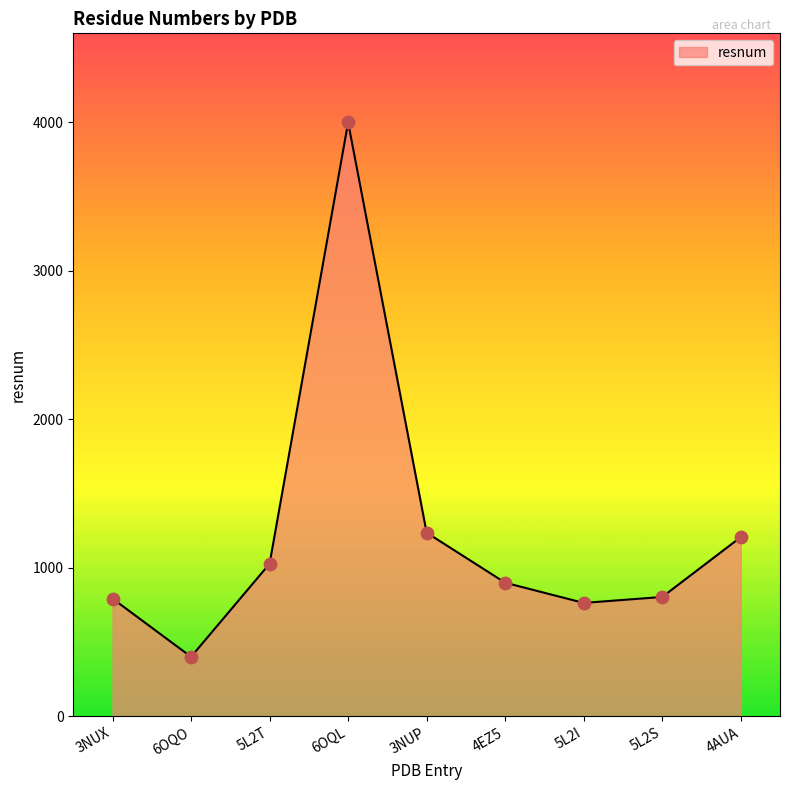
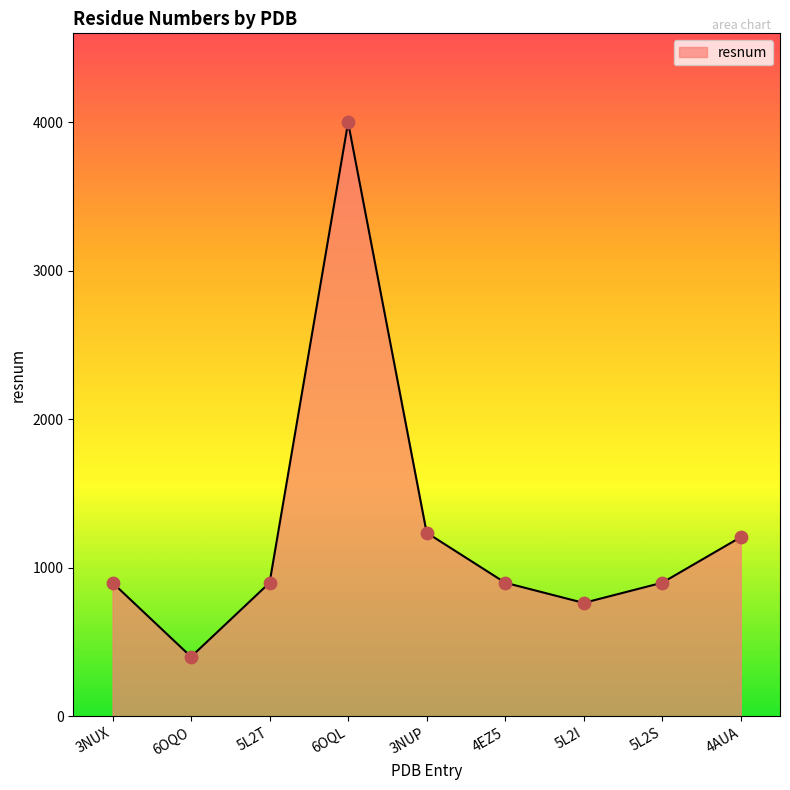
  {
-   "3NUX": 790,
+   "3NUX": 900,
    "6OQO": 400,
-   "5L2T": 1030,
+   "5L2T": 900,
    "6OQL": 4000,
    "3NUP": 1240,
    "4EZ5": 900,
    "5L2I": 760,
-   "5L2S": 800,
+   "5L2S": 900,
    "4AUA": 1210
  }
